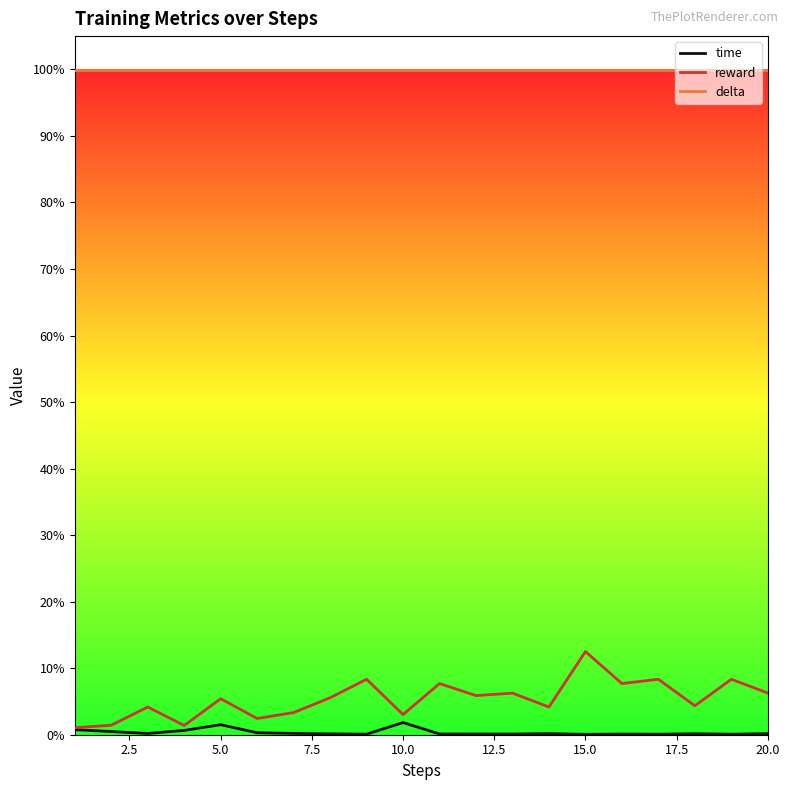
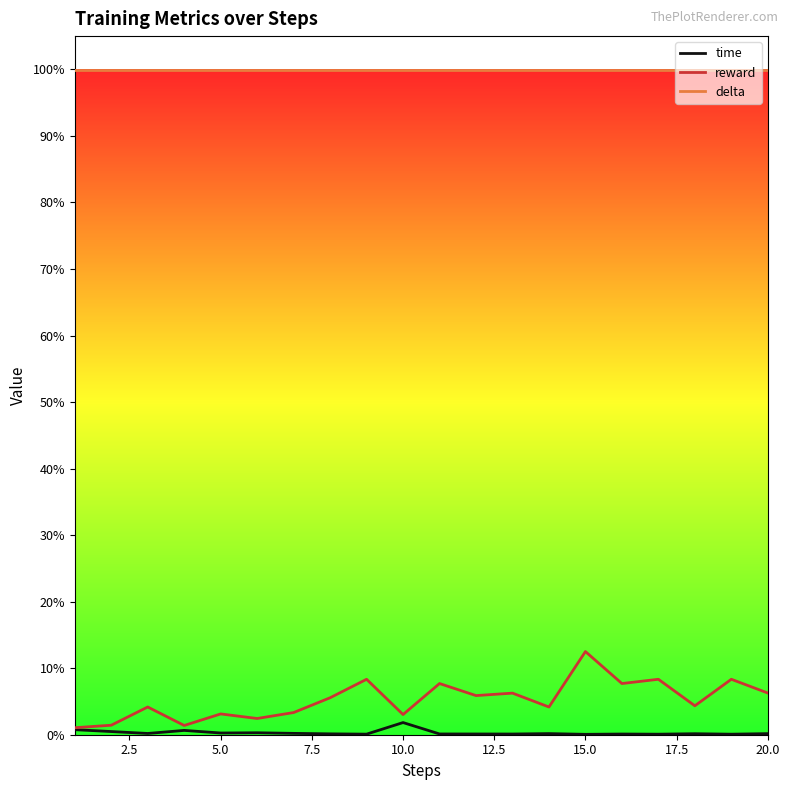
  {
    "time": {
-     "5.0": "2%",
+     "5.0": "0%",
      "10.0": "2%",
      "15.0": "0%",
      "20.0": "0%"
    },
    "reward": {
-     "5.0": "5%",
+     "5.0": "3%",
      "10.0": "3%",
      "15.0": "13%",
      "20.0": "6%"
    },
    "delta": {
      "5.0": "100%",
      "10.0": "100%",
      "15.0": "100%",
      "20.0": "100%"
    }
  }
